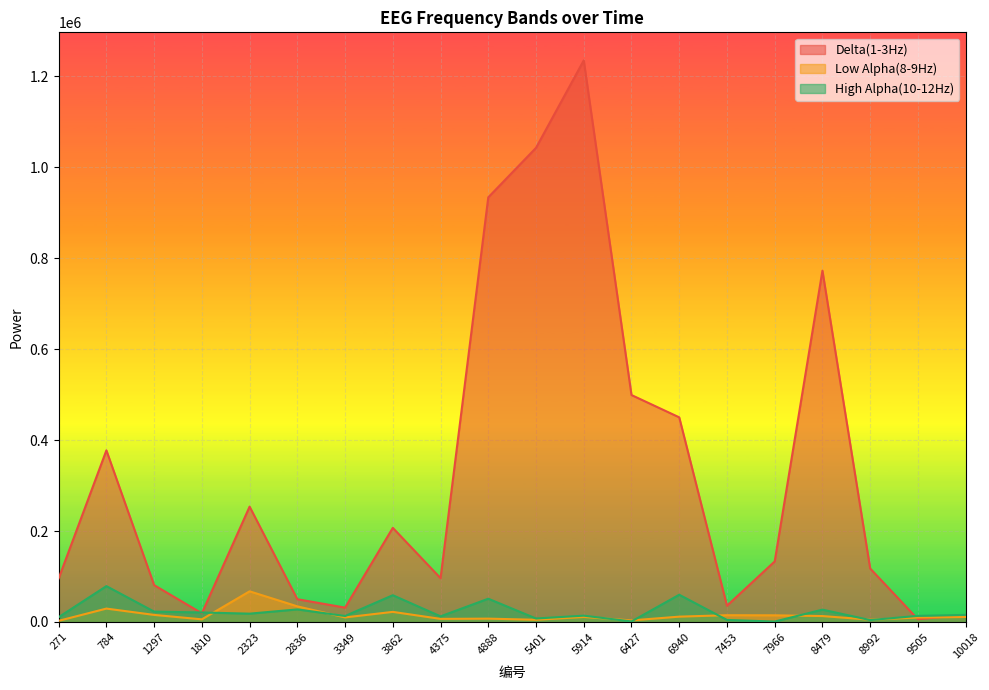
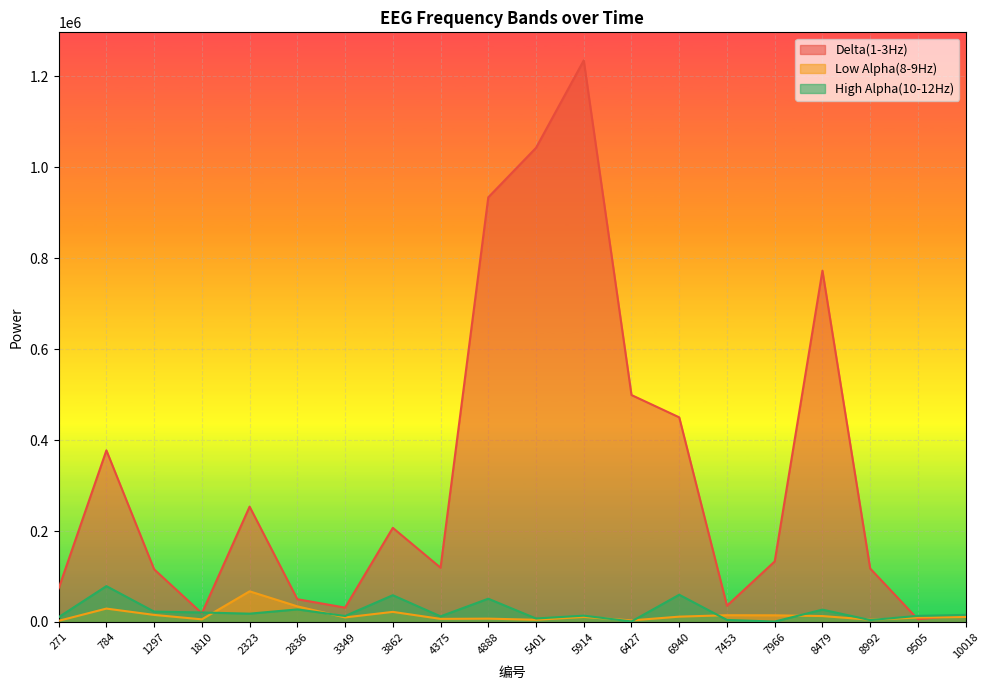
  {
    "Delta(1-3Hz)": {
-     "271": 100000,
+     "271": 70000,
      "784": 380000,
-     "1297": 80000,
+     "1297": 120000,
      "2323": 250000,
      "2836": 50000,
      "3349": 30000,
      "3862": 210000,
-     "4375": 100000,
+     "4375": 120000,
      "4888": 930000,
      "5401": 1040000,
      "5914": 1240000,
      "6427": 500000,
      "6940": 450000,
      "7453": 40000,
      "7966": 130000,
      "8479": 770000,
      "8992": 120000
    },
    "Low Alpha(8-9Hz)": {
      "271": 0,
      "784": 30000,
      "1297": 20000,
      "1810": 10000,
      "2323": 70000,
      "2836": 30000,
      "3862": 20000,
      "4888": 10000,
      "6940": 10000,
      "7453": 10000,
      "7966": 10000,
      "8479": 10000
    },
    "High Alpha(10-12Hz)": {
      "271": 10000,
      "784": 80000,
      "1297": 20000,
      "2323": 20000,
      "2836": 30000,
      "3862": 60000,
      "4888": 50000,
      "6940": 60000,
      "7453": 0,
      "7966": 0,
      "8479": 30000
    }
  }
